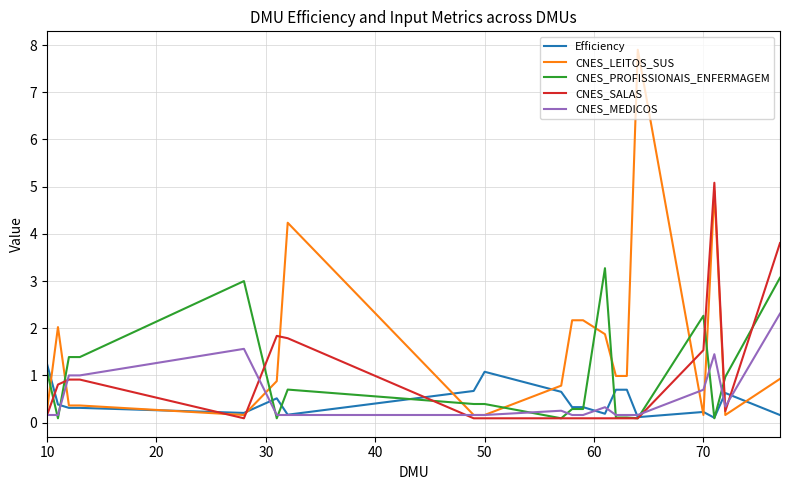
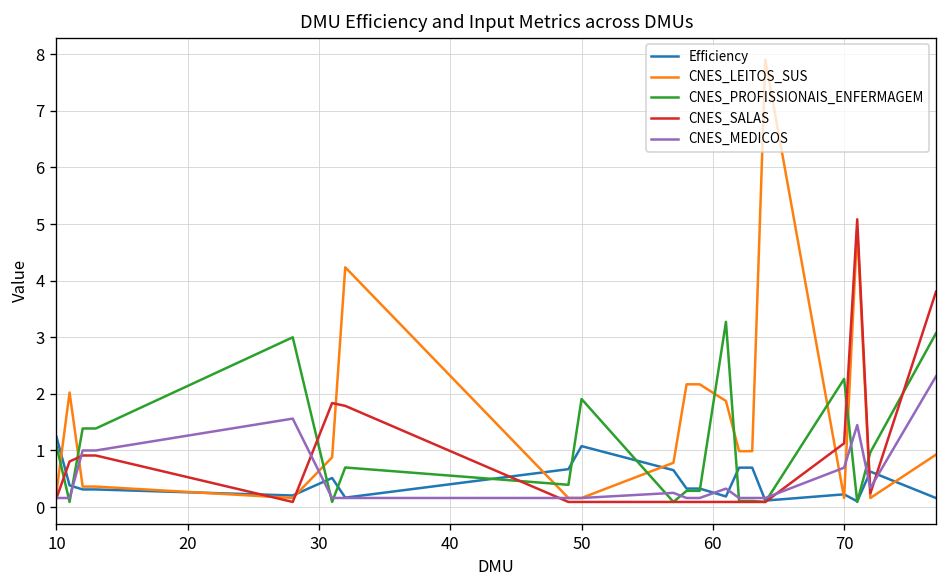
  {
    "Efficiency": {
      "10": 1.2,
      "50": 1.1,
      "70": 0.2
    },
    "CNES_LEITOS_SUS": {
      "10": 0.3,
      "70": 0.2
    },
    "CNES_PROFISSIONAIS_ENFERMAGEM": {
      "10": 1.1,
-     "50": 0.4,
+     "50": 1.9,
      "70": 2.3
    },
    "CNES_SALAS": {
      "50": 0.1,
-     "70": 1.5
+     "70": 1.1
    },
    "CNES_MEDICOS": {
      "70": 0.7
    }
  }
